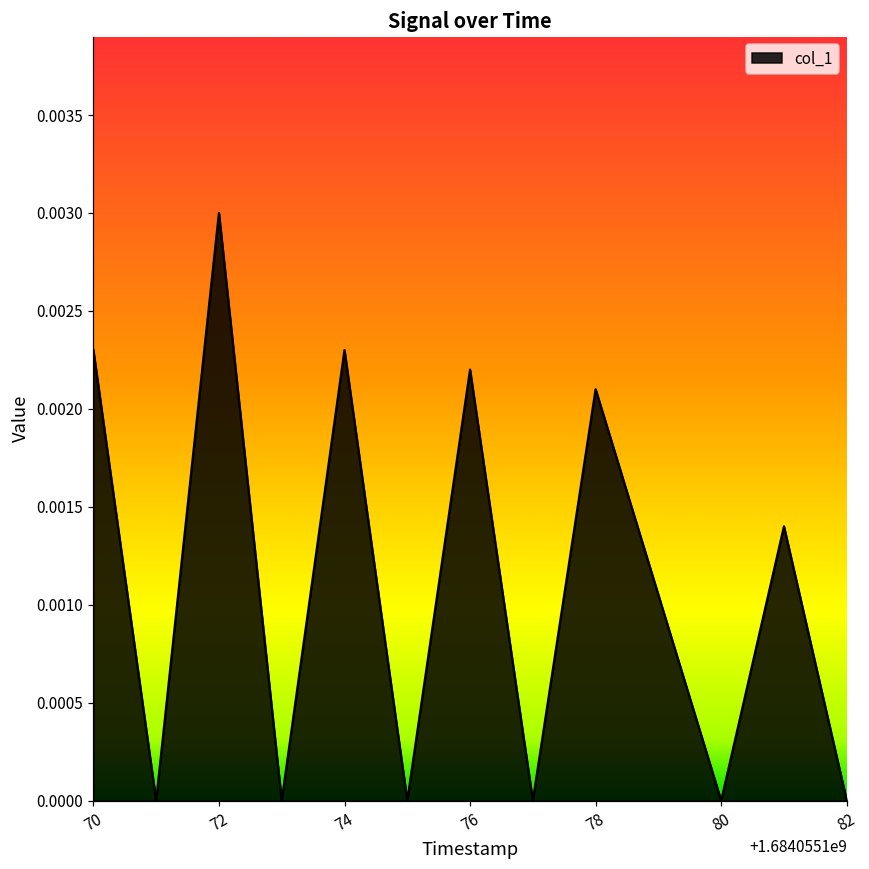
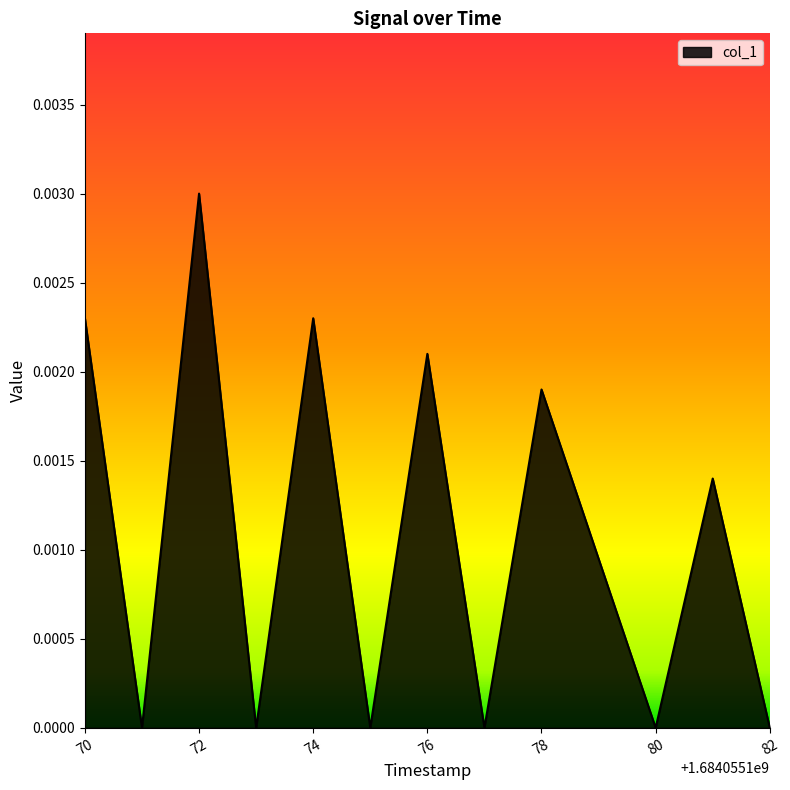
  {
    "70": 0.0023,
    "72": 0.0030,
    "74": 0.0023,
-   "76": 0.0022,
-   "78": 0.0021,
+   "76": 0.0021,
+   "78": 0.0019,
    "80": 0.0000,
    "82": 0.0000
  }
